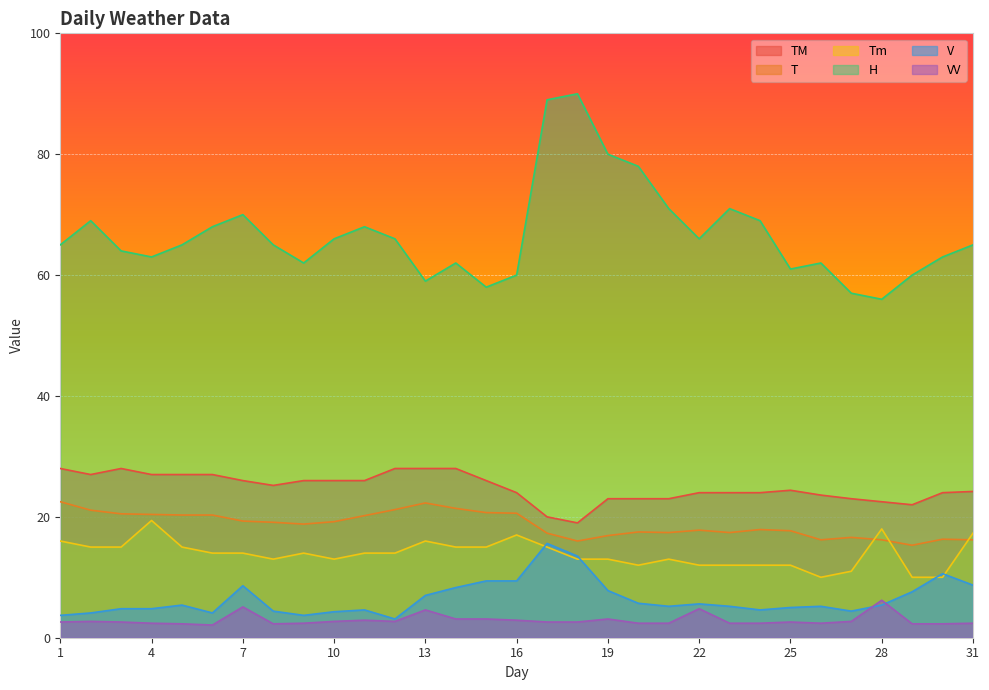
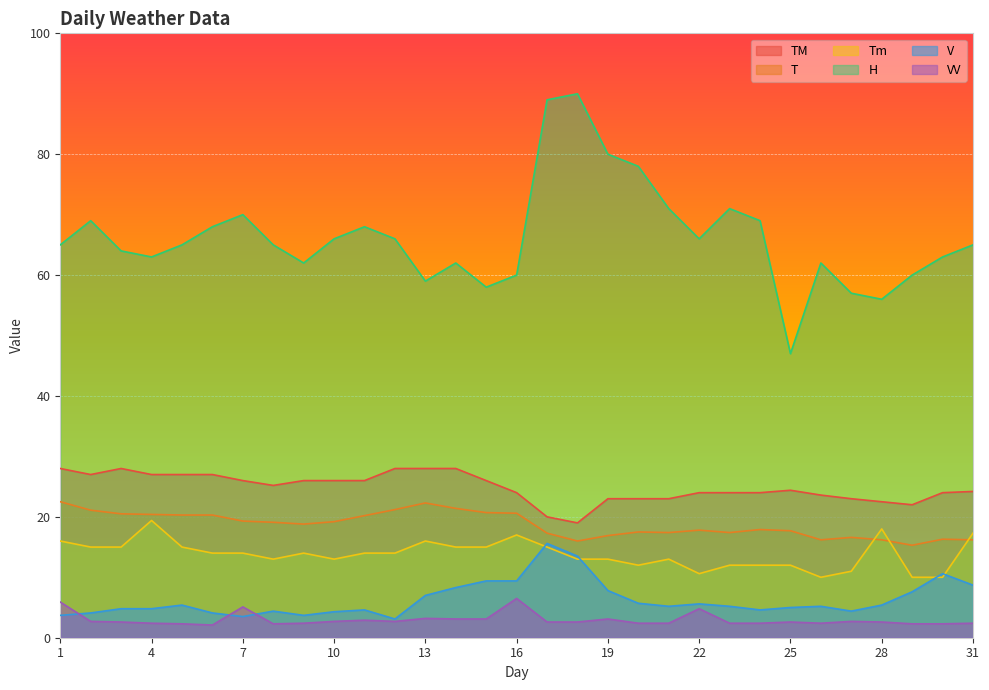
  {
    "Tm": {
      "1": 16,
      "4": 19,
      "7": 14,
      "10": 13,
      "13": 16,
      "16": 17,
      "19": 13,
-     "22": 12,
+     "22": 11,
      "25": 12,
      "28": 18,
      "31": 17
    },
    "H": {
      "1": 65,
      "4": 63,
      "7": 70,
      "10": 66,
      "13": 59,
      "16": 60,
      "19": 80,
      "22": 66,
-     "25": 61,
+     "25": 47,
      "28": 56,
      "31": 65
    },
    "V": {
      "1": 4,
      "4": 5,
-     "7": 9,
+     "7": 4,
      "10": 4,
      "13": 7,
      "16": 9,
      "19": 8,
      "22": 6,
      "25": 5,
      "28": 5,
      "31": 9
    },
    "VV": {
-     "1": 3,
+     "1": 6,
      "4": 2,
      "7": 5,
      "10": 3,
-     "13": 5,
-     "16": 3,
+     "13": 3,
+     "16": 7,
      "19": 3,
      "22": 5,
      "25": 3,
-     "28": 6,
+     "28": 3,
      "31": 2
    }
  }
